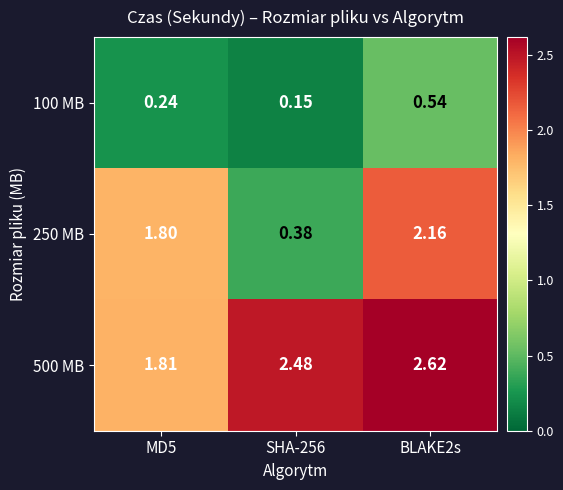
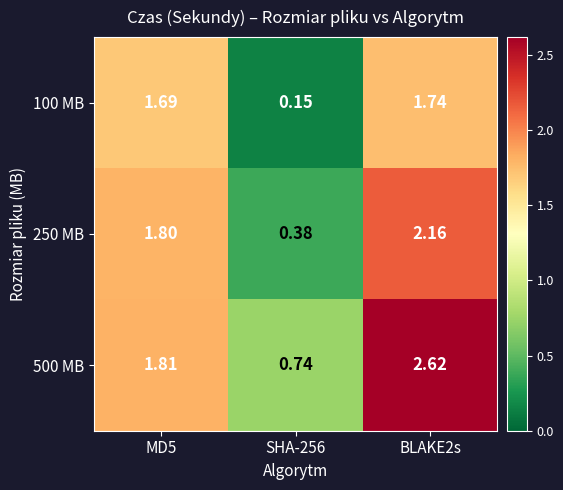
  {
    "100 MB": {
-     "MD5": 0.24,
+     "MD5": 1.69,
      "SHA-256": 0.15,
-     "BLAKE2s": 0.54
+     "BLAKE2s": 1.74
    },
    "250 MB": {
      "MD5": 1.80,
      "SHA-256": 0.38,
      "BLAKE2s": 2.16
    },
    "500 MB": {
      "MD5": 1.81,
-     "SHA-256": 2.48,
+     "SHA-256": 0.74,
      "BLAKE2s": 2.62
    }
  }
